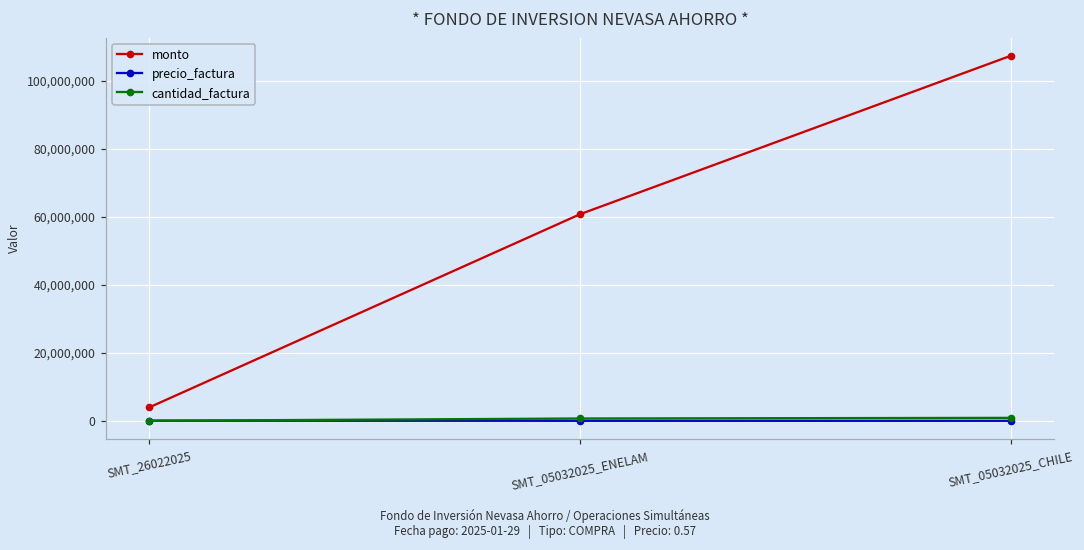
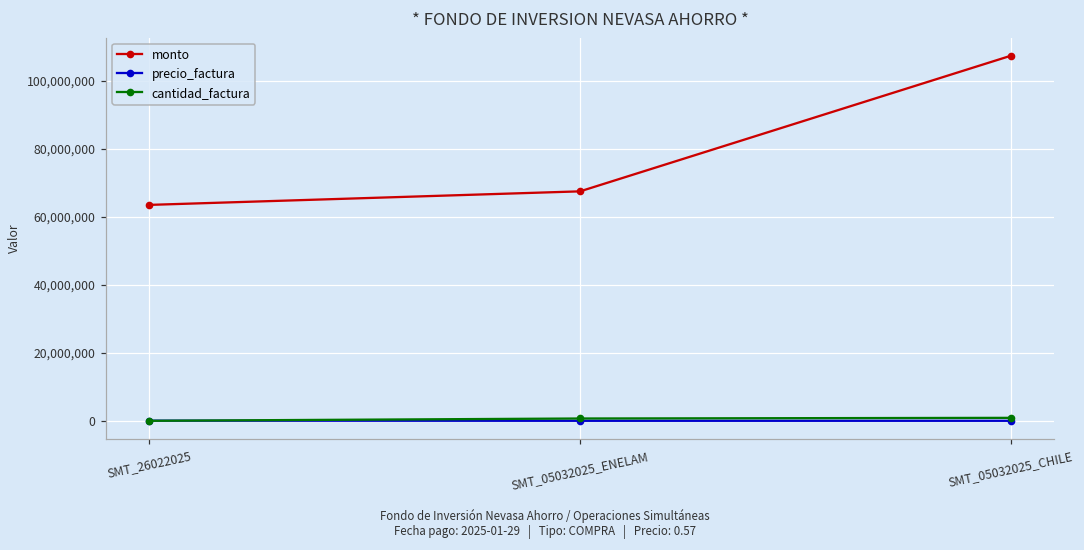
  {
    "monto": {
-     "SMT_26022025": "4,000,000",
-     "SMT_05032025_ENELAM": "61,000,000",
+     "SMT_26022025": "64,000,000",
+     "SMT_05032025_ENELAM": "68,000,000",
      "SMT_05032025_CHILE": "107,000,000"
    },
    "precio_factura": {
      "SMT_05032025_CHILE": "0"
    },
    "cantidad_factura": {
      "SMT_05032025_CHILE": "1,000,000"
    }
  }
